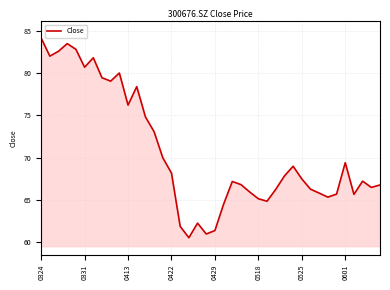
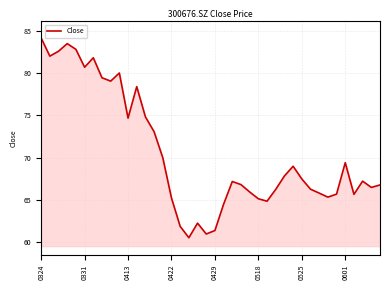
  {
    "0324": 84,
    "0331": 81,
-   "0413": 76,
-   "0422": 68,
+   "0413": 75,
+   "0422": 65,
    "0429": 61,
    "0518": 65,
    "0525": 68,
    "0601": 69
  }
